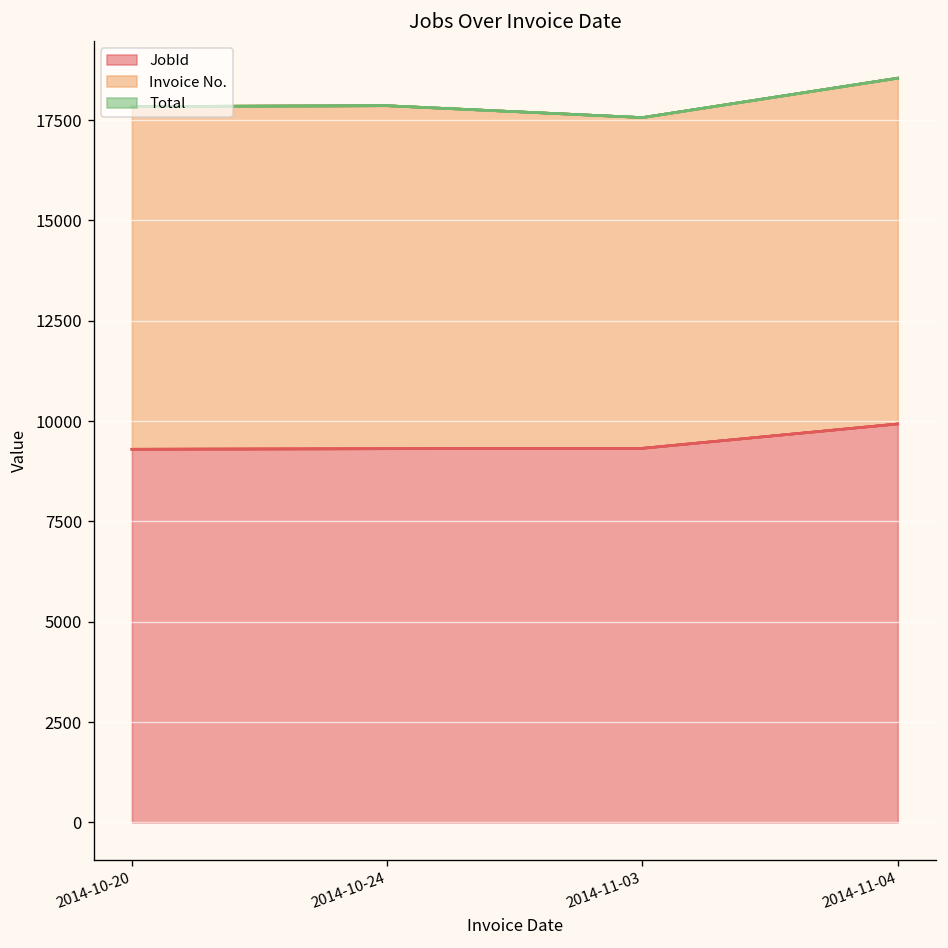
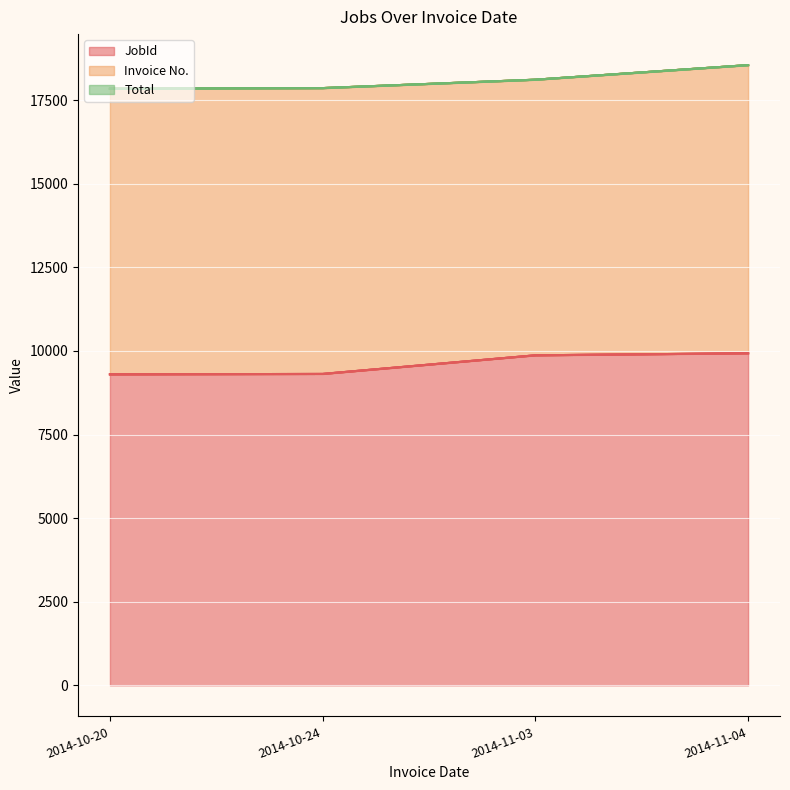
  {
    "JobId": {
      "2014-10-20": 9300,
      "2014-10-24": 9300,
-     "2014-11-03": 9300,
+     "2014-11-03": 9900,
      "2014-11-04": 9900
    }
  }
